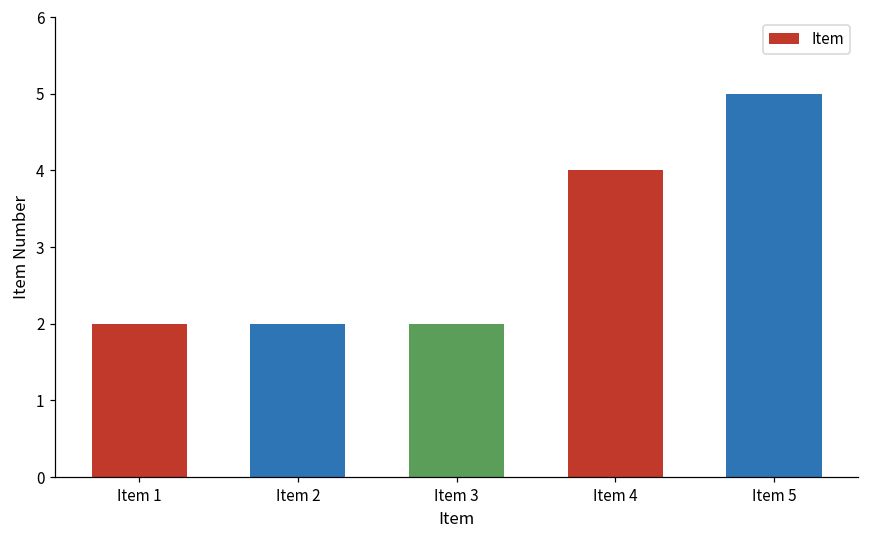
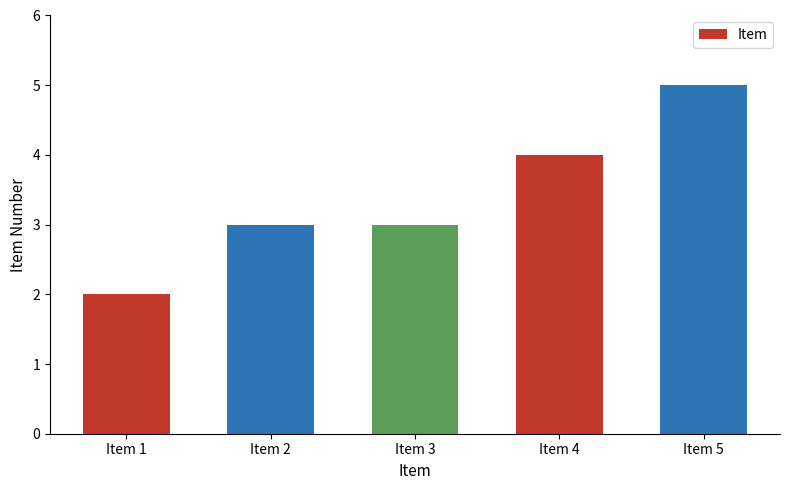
  {
    "Item 1": 2,
-   "Item 2": 2,
-   "Item 3": 2,
+   "Item 2": 3,
+   "Item 3": 3,
    "Item 4": 4,
    "Item 5": 5
  }
